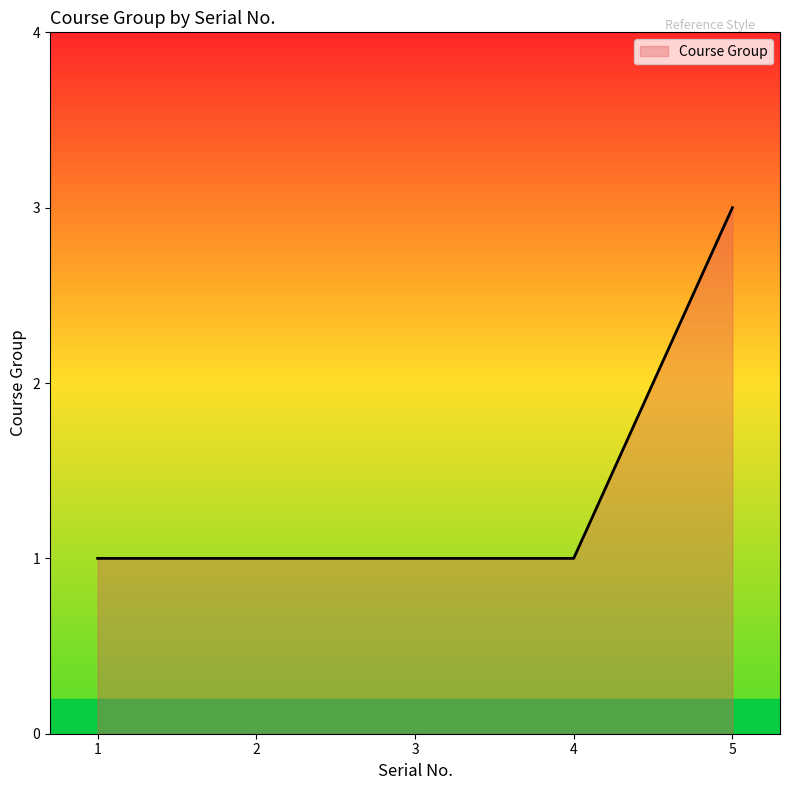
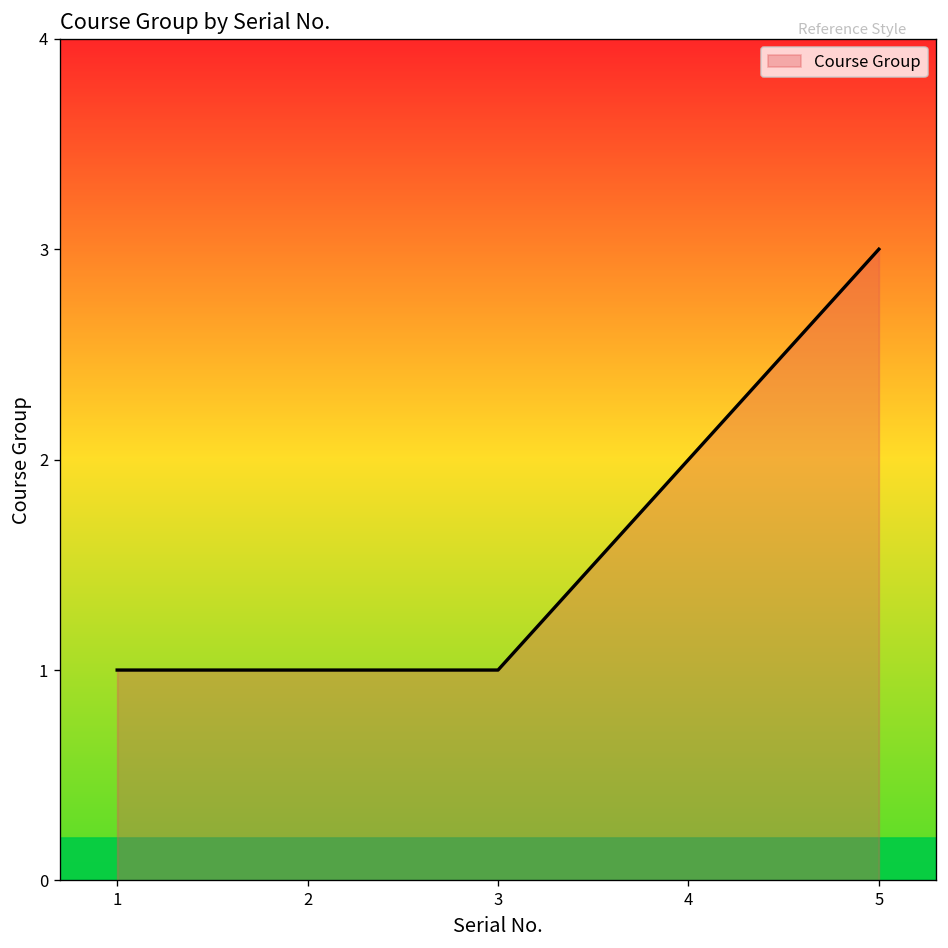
  {
    "1": 1,
    "2": 1,
    "3": 1,
-   "4": 1,
+   "4": 2,
    "5": 3
  }
